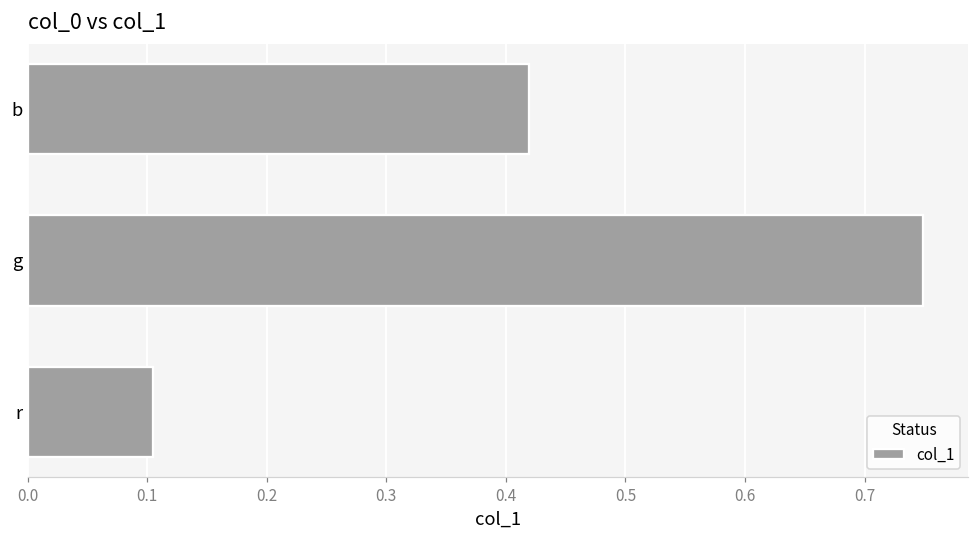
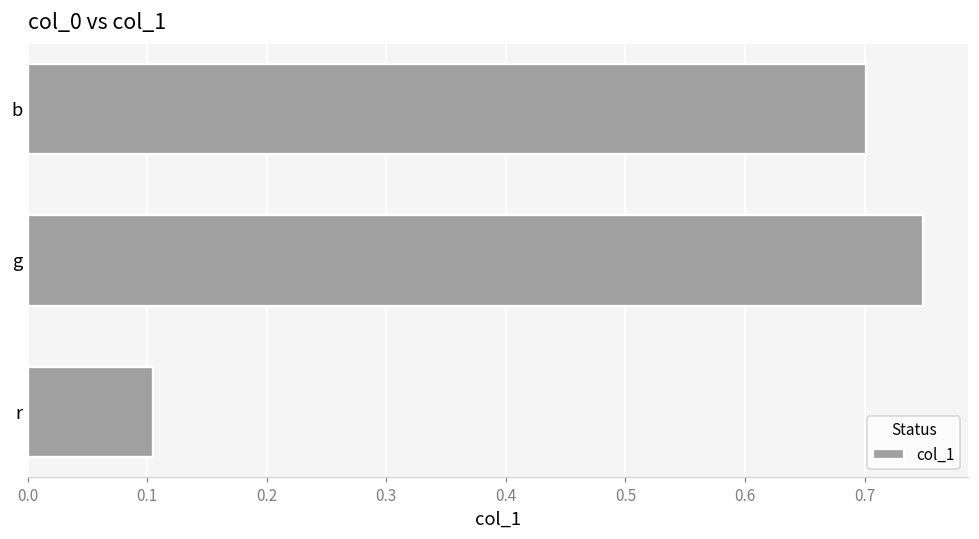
  {
-   "b": 0.420,
+   "b": 0.702,
    "g": 0.749,
    "r": 0.105
  }
